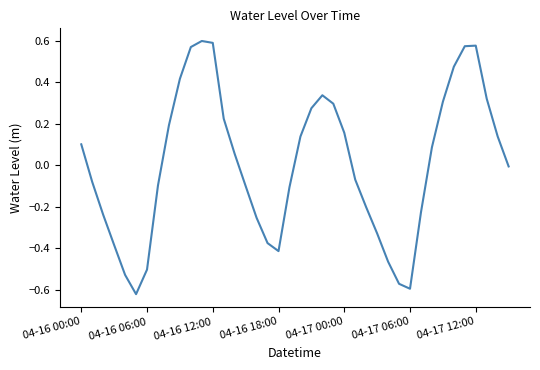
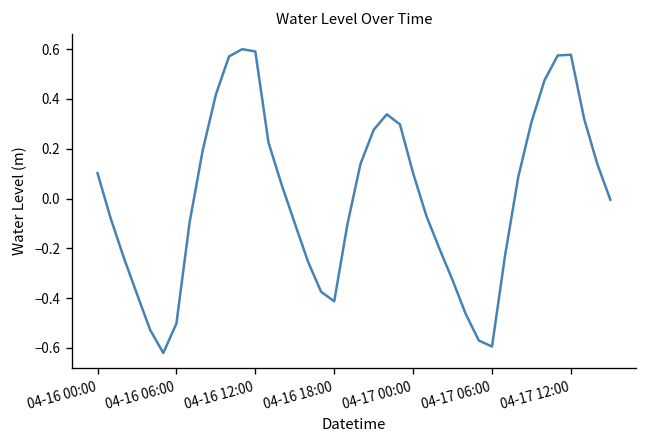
  {
    "04-16 00:00": 0.10,
    "04-16 06:00": -0.50,
    "04-16 12:00": 0.59,
    "04-16 18:00": -0.41,
-   "04-17 00:00": 0.16,
+   "04-17 00:00": 0.10,
    "04-17 06:00": -0.59,
    "04-17 12:00": 0.58
  }
